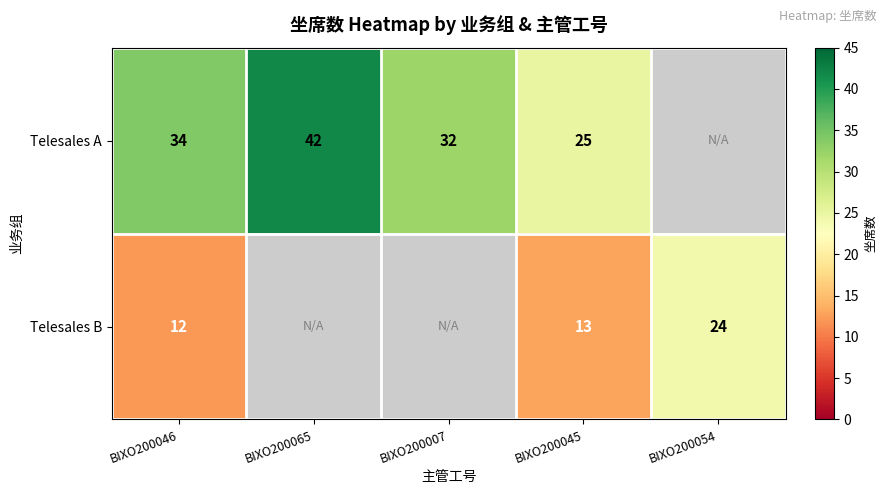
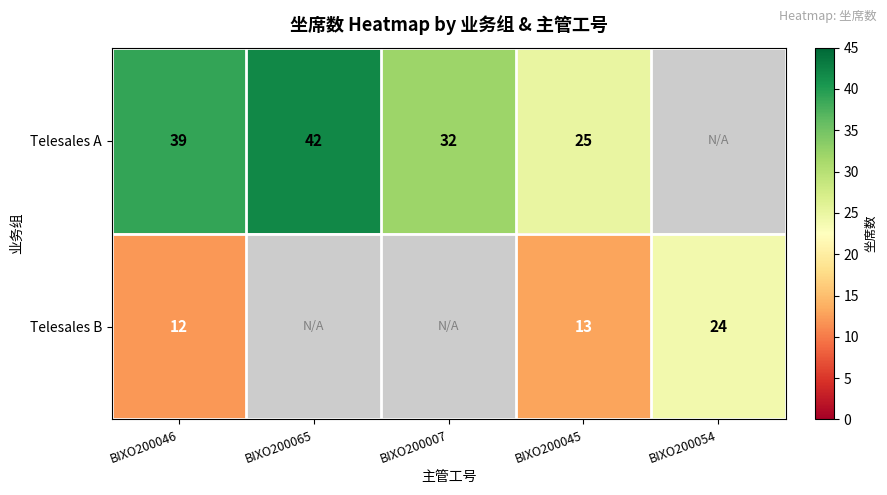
  {
    "Telesales A": {
-     "BIXO200046": 34,
+     "BIXO200046": 39,
      "BIXO200065": 42,
      "BIXO200007": 32,
      "BIXO200045": 25
    },
    "Telesales B": {
      "BIXO200046": 12,
      "BIXO200045": 13,
      "BIXO200054": 24
    }
  }
